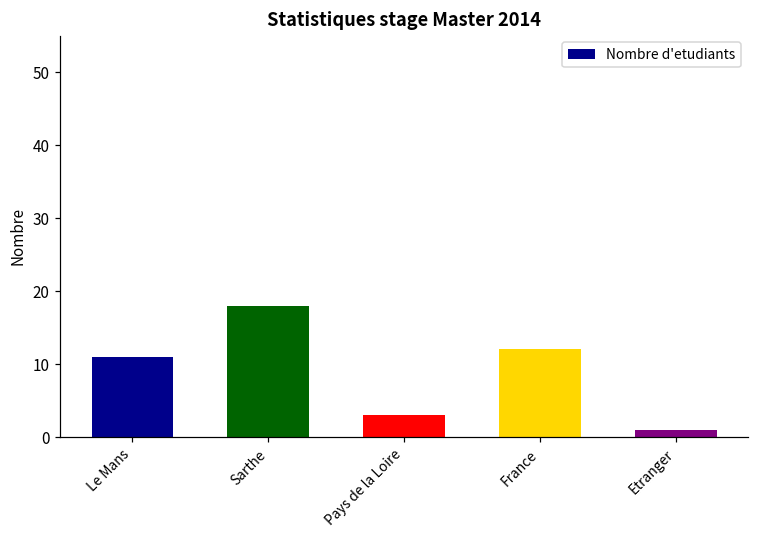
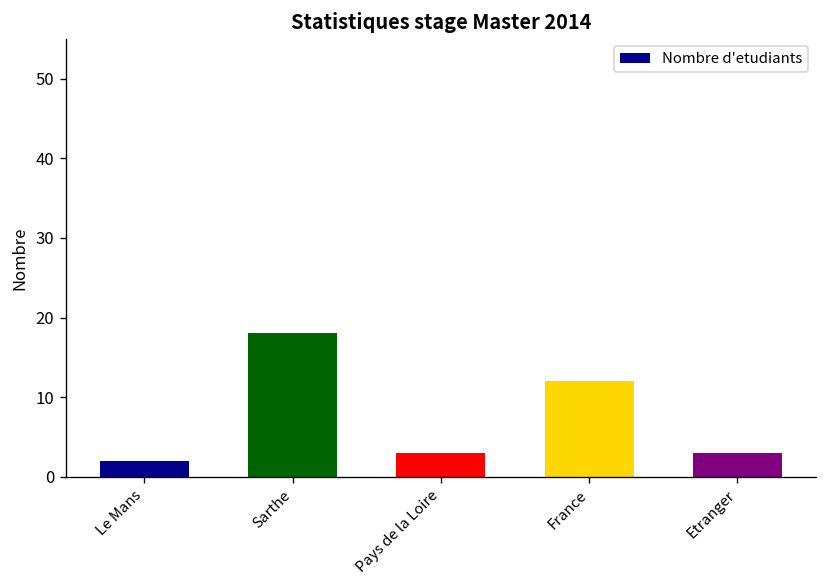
  {
-   "Le Mans": 11,
+   "Le Mans": 2,
    "Sarthe": 18,
    "Pays de la Loire": 3,
    "France": 12,
-   "Etranger": 1
+   "Etranger": 3
  }
